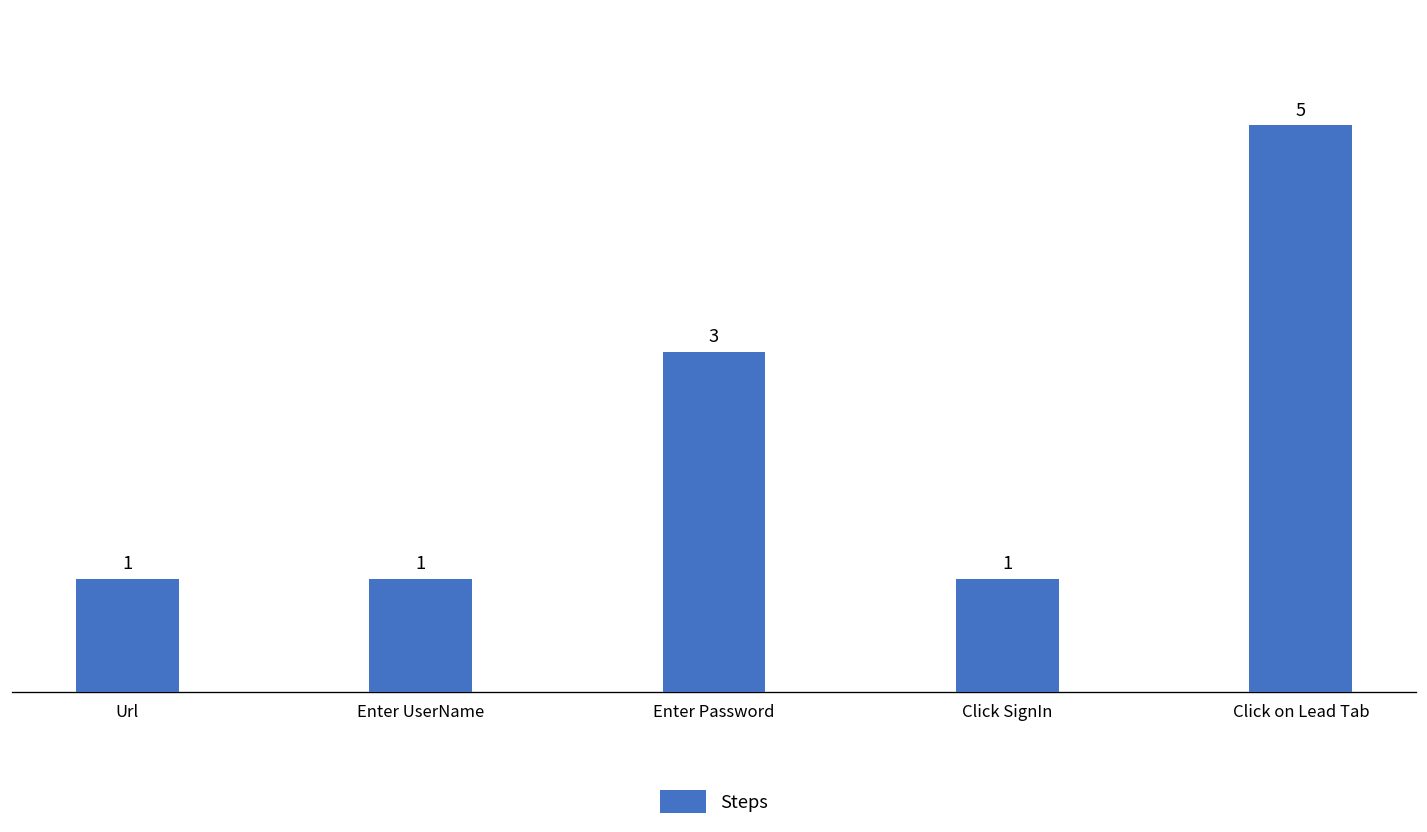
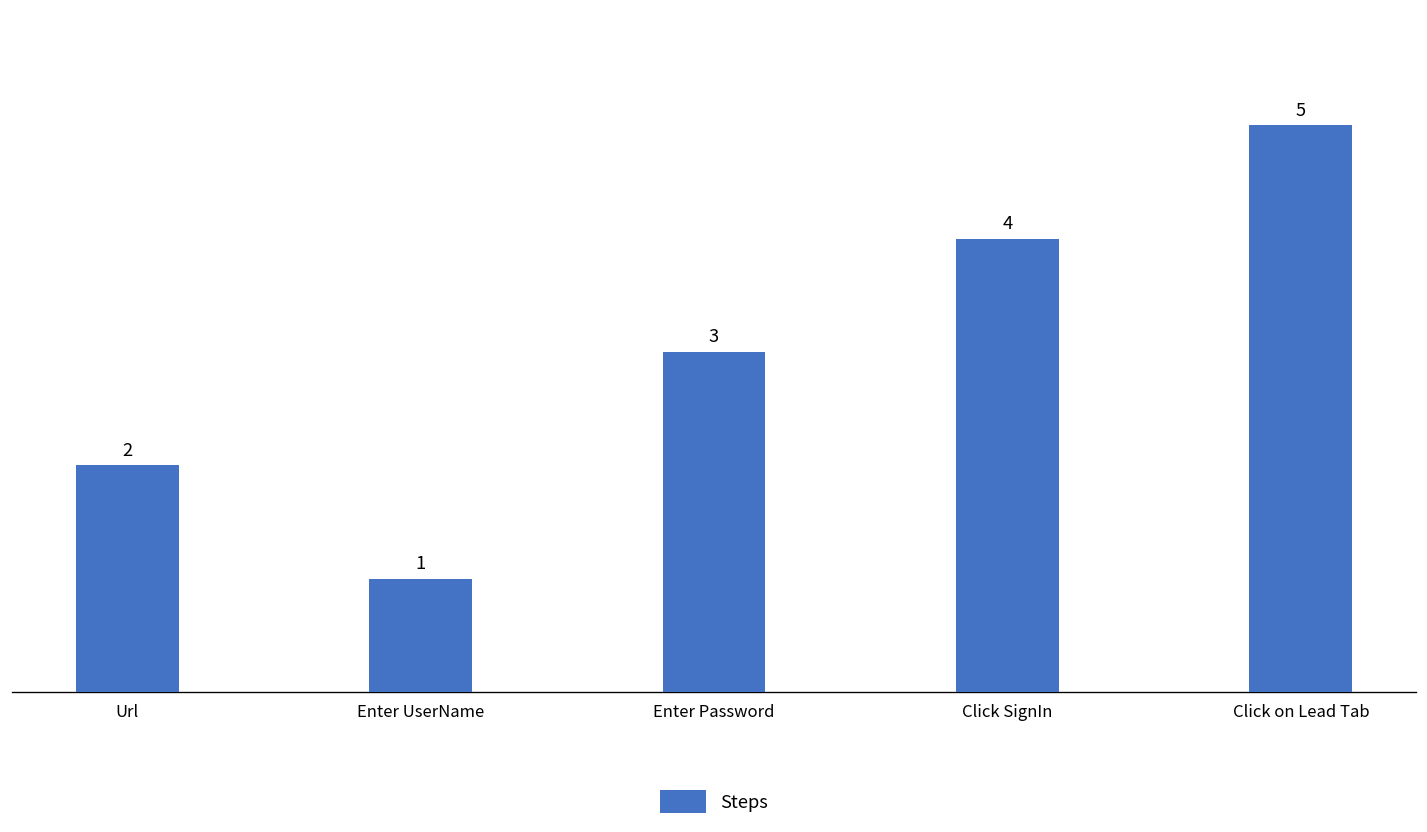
  {
-   "Url": 1,
+   "Url": 2,
    "Enter UserName": 1,
    "Enter Password": 3,
-   "Click SignIn": 1,
+   "Click SignIn": 4,
    "Click on Lead Tab": 5
  }
